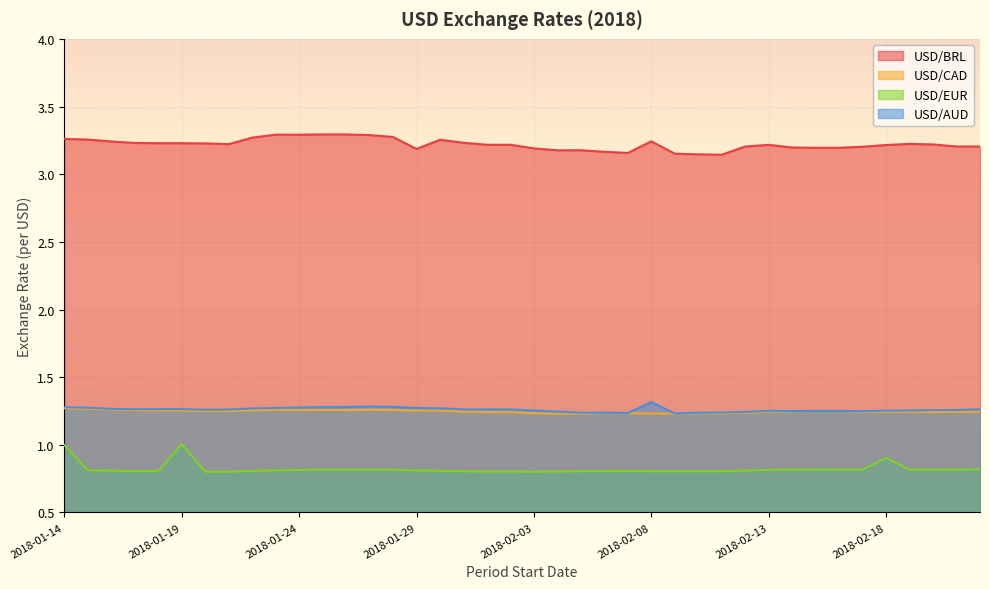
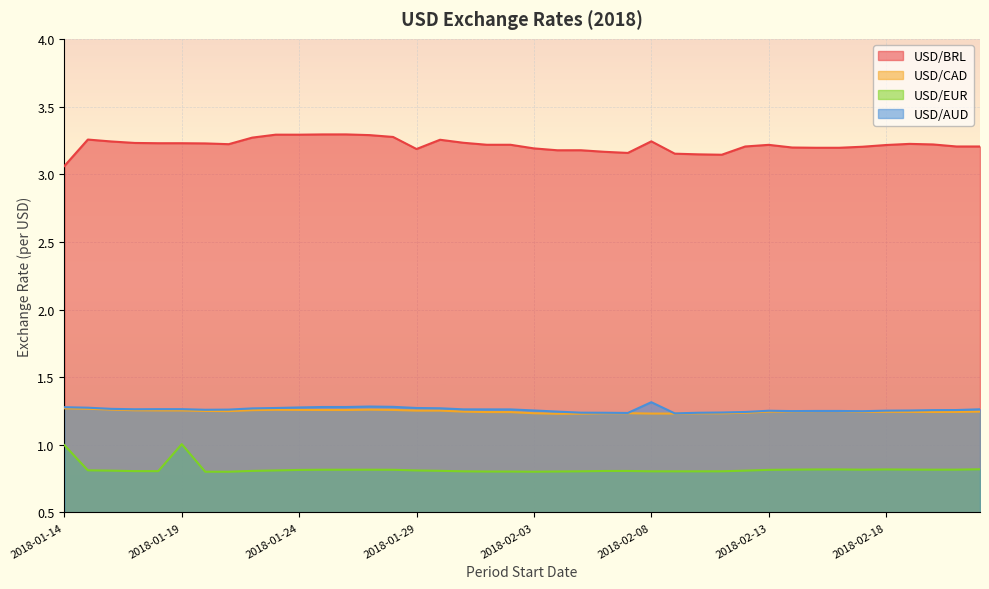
  {
    "USD/BRL": {
-     "2018-01-14": 3.26,
+     "2018-01-14": 3.06,
      "2018-01-19": 3.23,
      "2018-01-24": 3.29,
      "2018-01-29": 3.19,
      "2018-02-03": 3.19,
      "2018-02-08": 3.24,
      "2018-02-13": 3.22,
      "2018-02-18": 3.22
    },
    "USD/CAD": {
      "2018-01-29": 1.25,
      "2018-02-03": 1.23,
      "2018-02-08": 1.23
    },
    "USD/EUR": {
      "2018-01-14": 1.00,
      "2018-01-19": 1.01,
      "2018-01-24": 0.81,
      "2018-01-29": 0.81,
      "2018-02-03": 0.80,
      "2018-02-08": 0.80,
      "2018-02-13": 0.82,
-     "2018-02-18": 0.90
+     "2018-02-18": 0.82
    },
    "USD/AUD": {
      "2018-01-29": 1.27,
      "2018-02-03": 1.25,
      "2018-02-08": 1.32
    }
  }
